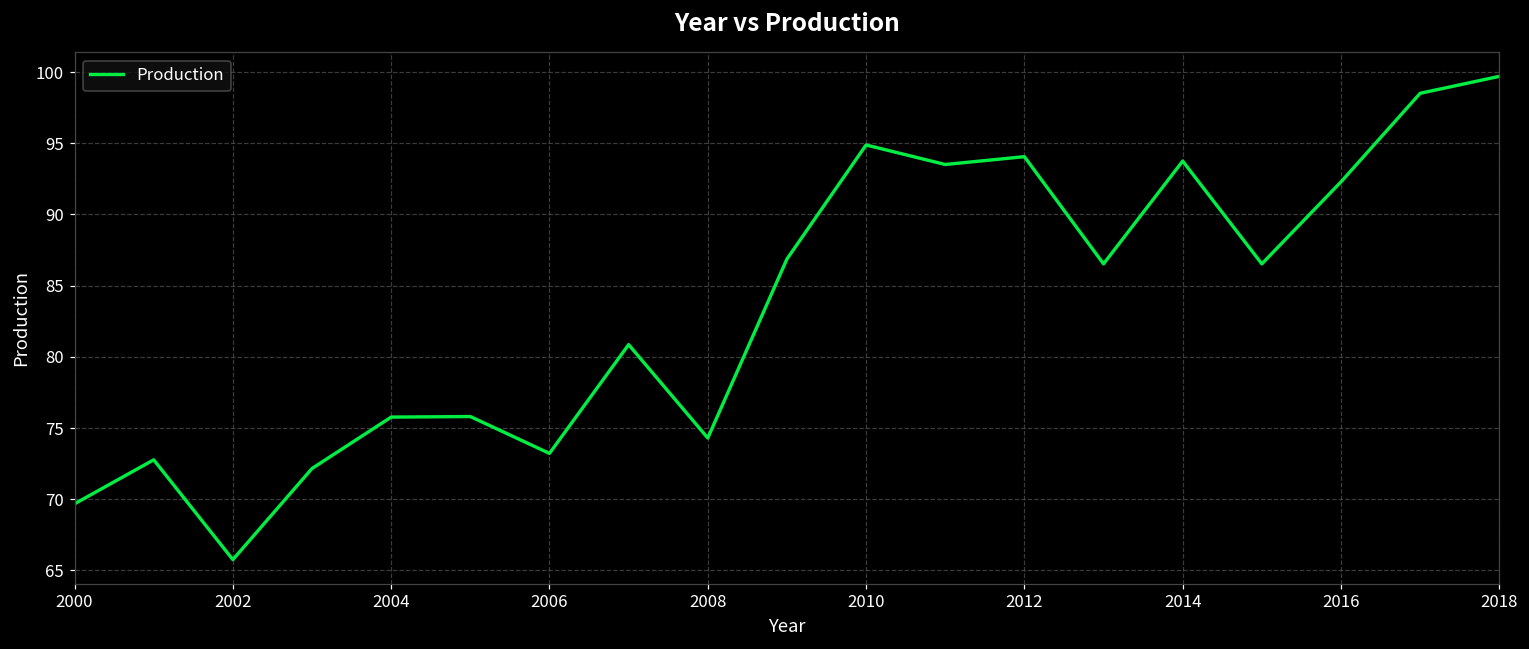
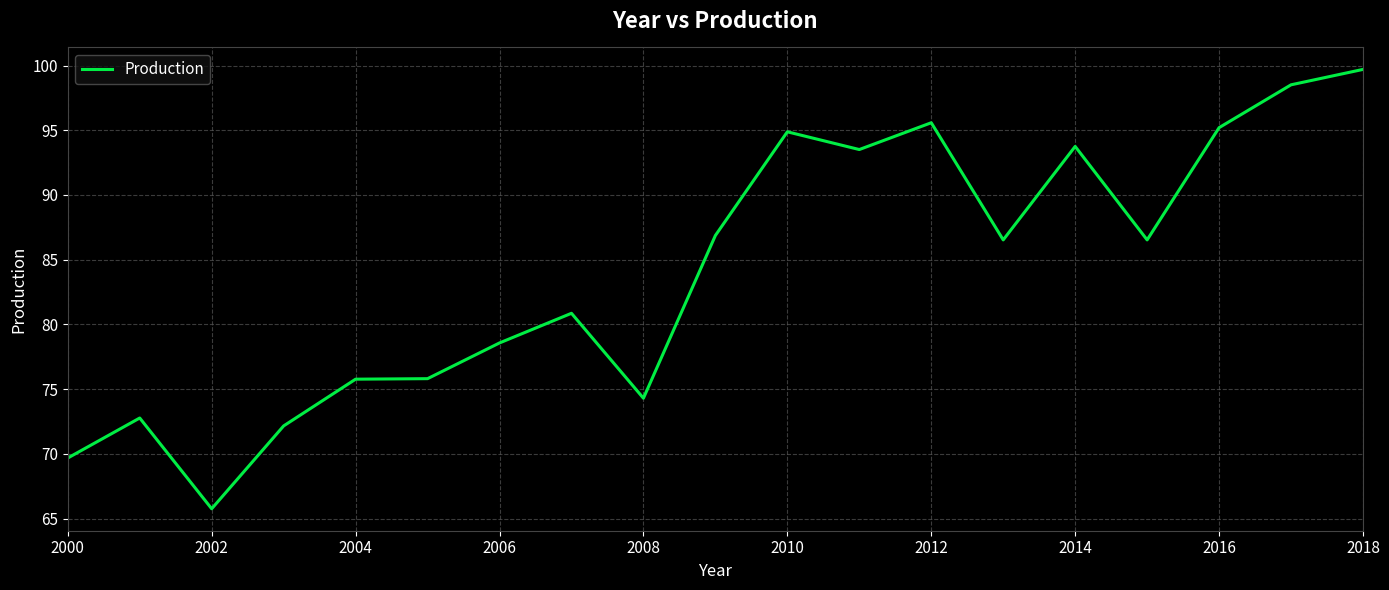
  {
    "2000": 69.7,
    "2002": 65.8,
    "2004": 75.8,
-   "2006": 73.2,
+   "2006": 78.6,
    "2008": 74.3,
    "2010": 94.9,
-   "2012": 94.1,
+   "2012": 95.6,
    "2014": 93.8,
-   "2016": 92.3,
+   "2016": 95.2,
    "2018": 99.7
  }
